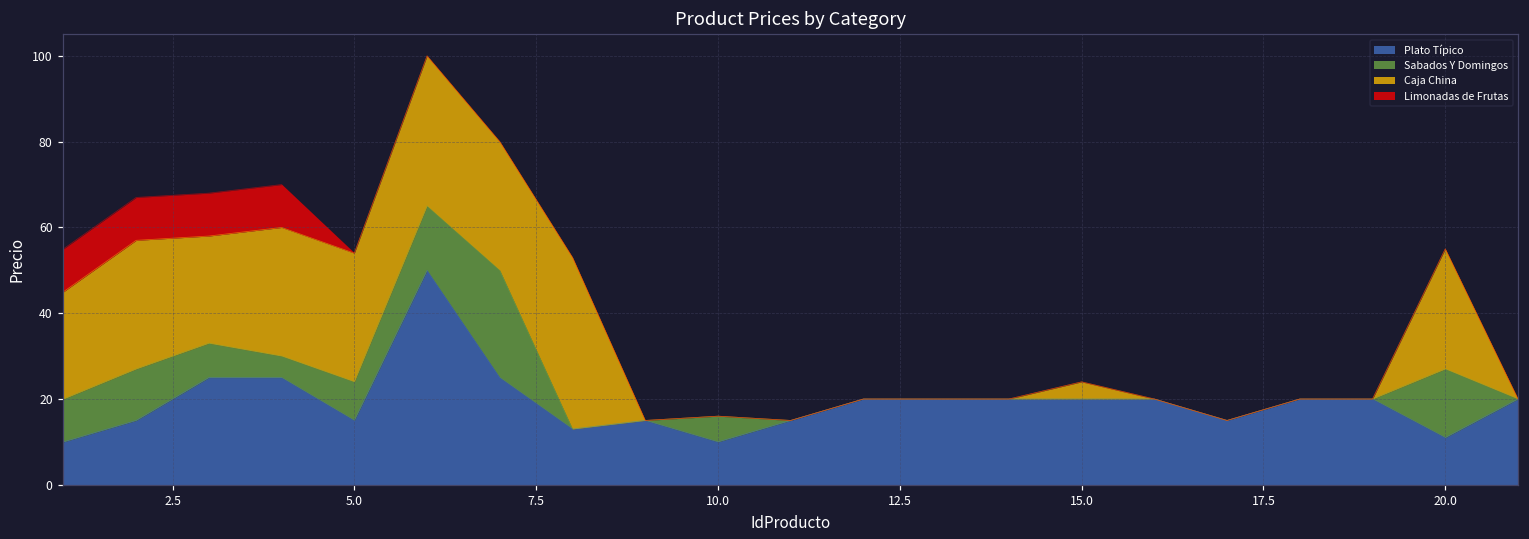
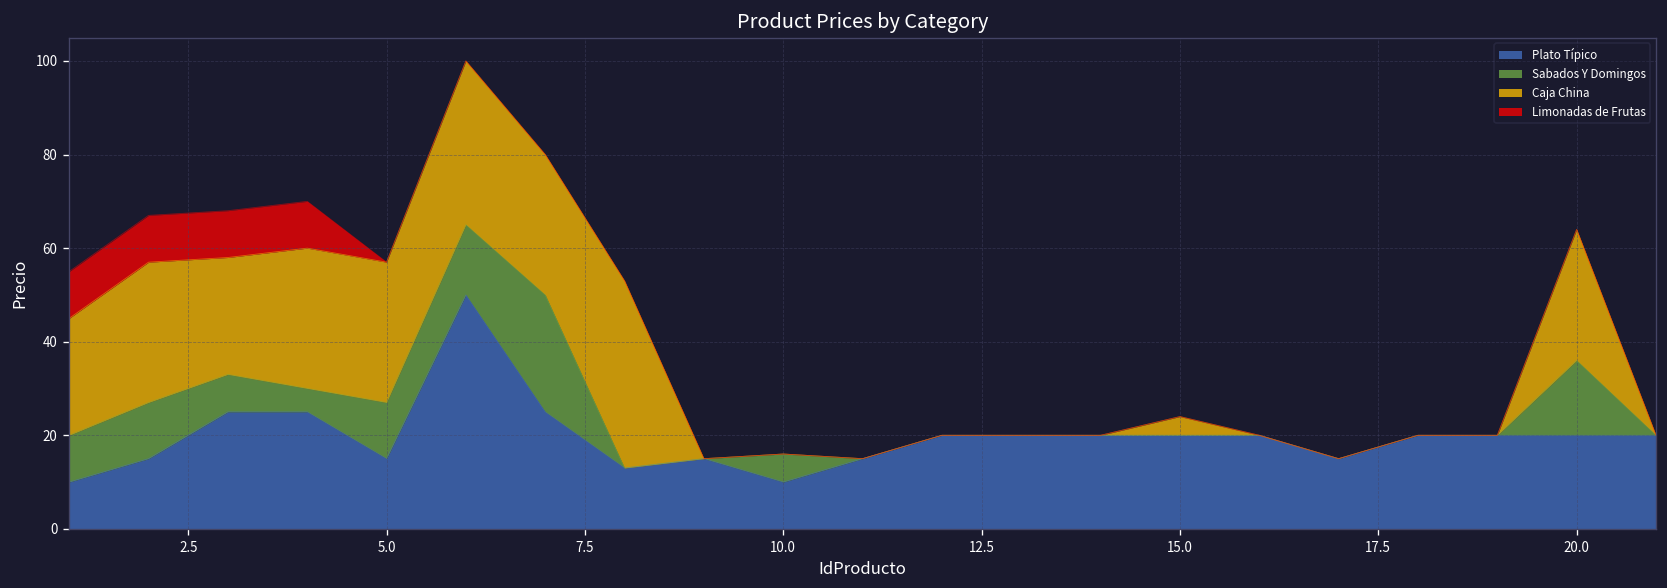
  {
    "Plato Típico": {
      "5.0": 15,
      "10.0": 10,
-     "20.0": 11
+     "20.0": 20
    },
    "Sabados Y Domingos": {
-     "5.0": 9,
+     "5.0": 12,
      "20.0": 16
    }
  }
